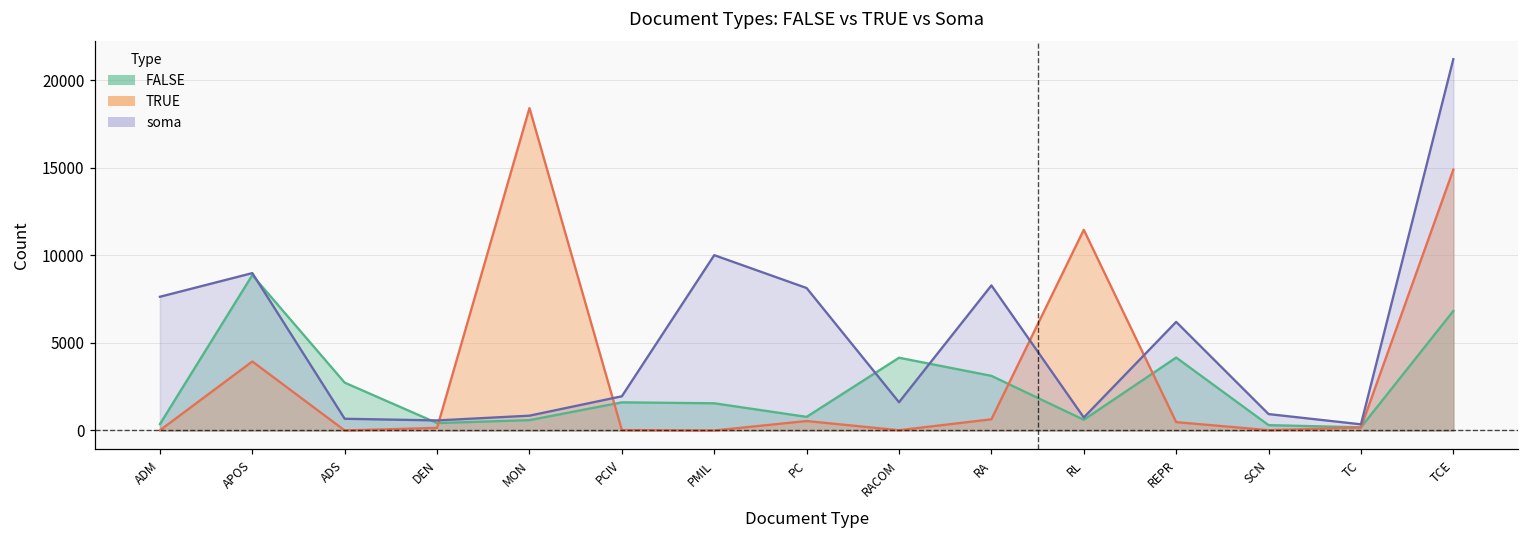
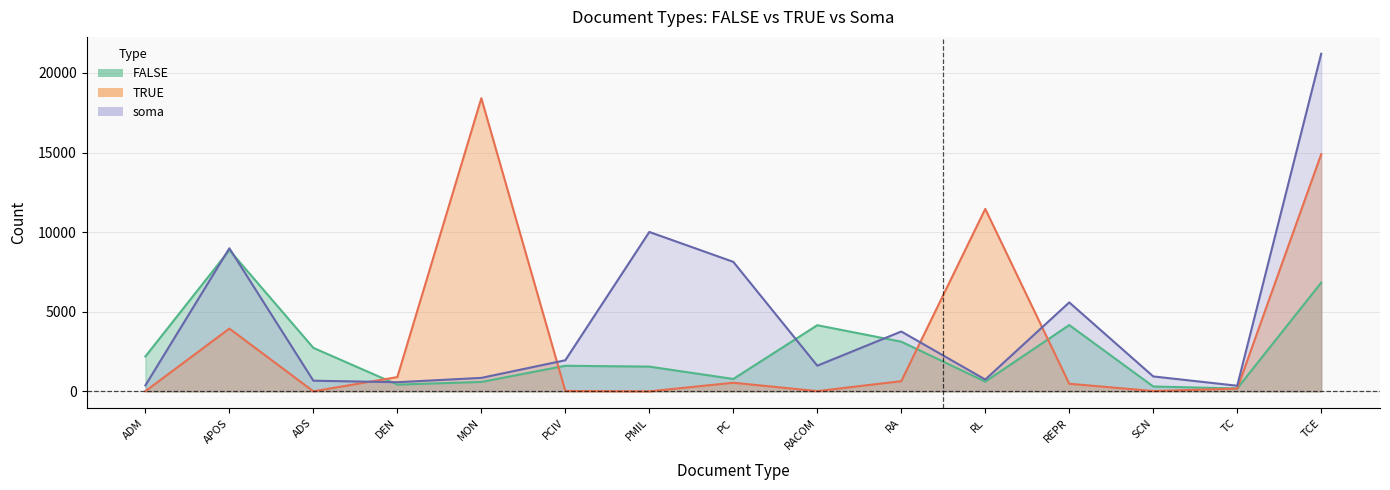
  {
    "FALSE": {
-     "ADM": 400,
+     "ADM": 2200,
      "ADS": 2700,
      "MON": 600,
      "PCIV": 1600,
      "PMIL": 1600,
      "PC": 800,
      "RACOM": 4200,
      "RA": 3100,
      "REPR": 4200,
      "SCN": 300,
      "TCE": 6800
    },
    "TRUE": {
      "ADM": 0,
      "APOS": 3900,
      "ADS": 0,
-     "DEN": 200,
+     "DEN": 900,
      "MON": 18400,
      "PCIV": 0,
      "PMIL": 0,
      "PC": 500,
      "RACOM": 0,
      "RA": 600,
      "RL": 11500,
      "REPR": 500,
      "SCN": 0,
      "TCE": 14900
    },
    "soma": {
-     "ADM": 7600,
+     "ADM": 400,
      "ADS": 700,
      "MON": 800,
      "PCIV": 2000,
      "PMIL": 10000,
      "PC": 8100,
      "RACOM": 1600,
-     "RA": 8300,
-     "REPR": 6200,
+     "RA": 3800,
+     "REPR": 5600,
      "SCN": 900,
      "TC": 400,
      "TCE": 21200
    }
  }
